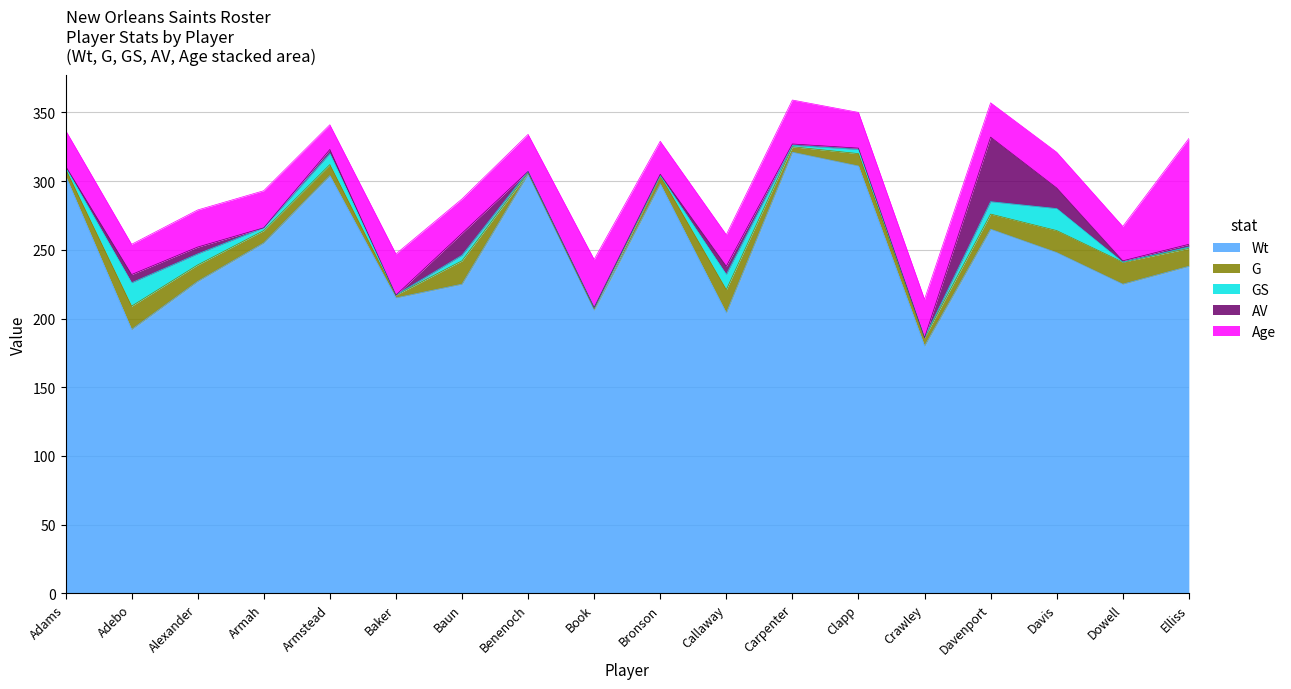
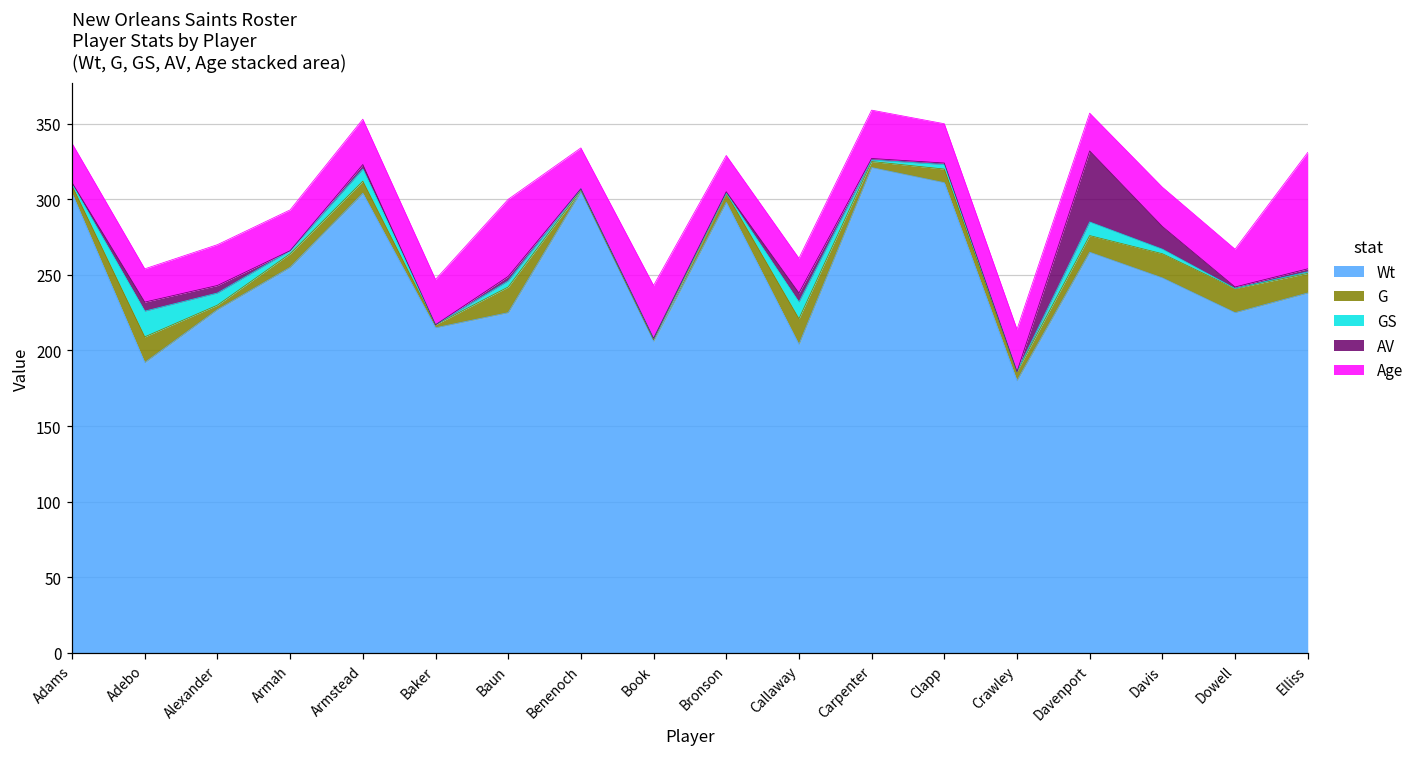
  {
    "Wt": {
      "Adams": 304,
      "Adebo": 192,
      "Alexander": 227,
      "Armah": 255,
      "Armstead": 304,
      "Baker": 215,
      "Baun": 225,
      "Bronson": 298,
      "Callaway": 204,
      "Carpenter": 321,
      "Clapp": 311,
      "Crawley": 180,
      "Davenport": 265,
      "Davis": 248,
      "Dowell": 225,
      "Elliss": 238
    },
    "G": {
      "Adebo": 17,
-     "Alexander": 12,
+     "Alexander": 3,
      "Armah": 9,
      "Armstead": 8,
      "Baun": 17,
      "Callaway": 17,
      "Clapp": 9,
      "Davenport": 11,
      "Davis": 16
    },
    "GS": {
      "Adebo": 17,
      "Alexander": 8,
      "Armstead": 8,
      "Baun": 4,
      "Callaway": 11,
      "Davenport": 9,
-     "Davis": 16
+     "Davis": 3
    },
    "AV": {
      "Adebo": 6,
      "Alexander": 5,
      "Armstead": 3,
-     "Baun": 16,
+     "Baun": 3,
      "Callaway": 6,
      "Davenport": 47,
      "Davis": 15,
      "Elliss": 2
    },
    "Age": {
      "Adams": 26,
      "Adebo": 22,
      "Alexander": 27,
      "Armah": 27,
-     "Armstead": 18,
+     "Armstead": 30,
      "Baker": 30,
-     "Baun": 25,
+     "Baun": 51,
      "Benenoch": 27,
      "Book": 35,
      "Bronson": 24,
      "Callaway": 23,
      "Carpenter": 32,
      "Clapp": 26,
      "Crawley": 28,
      "Davenport": 25,
      "Davis": 26,
      "Dowell": 25,
      "Elliss": 77
    }
  }
